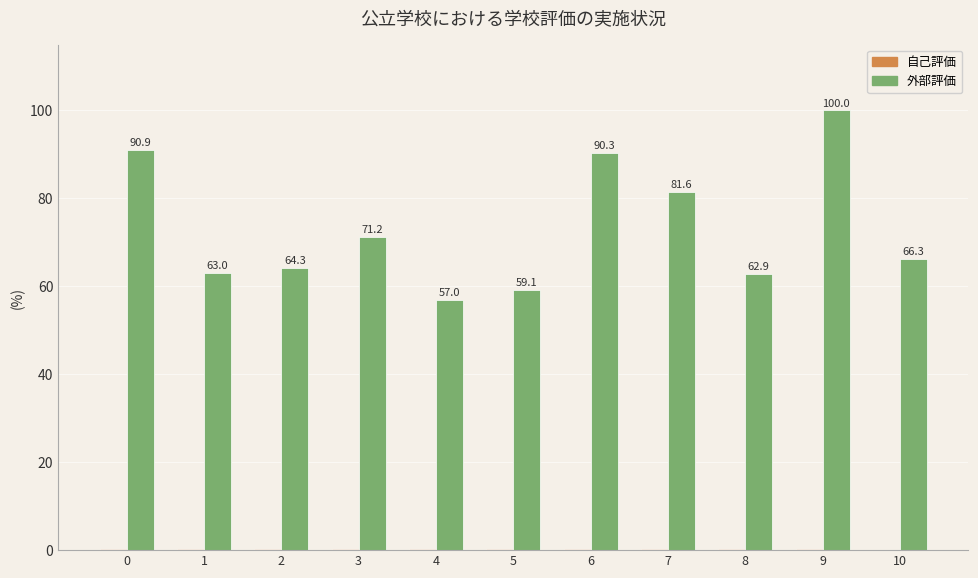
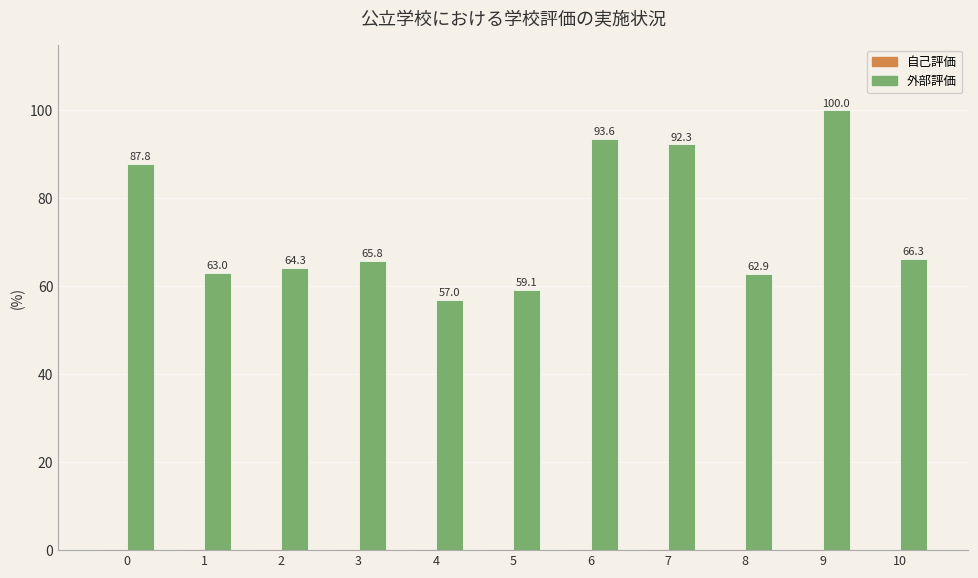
  {
    "外部評価": {
-     "0": 90.9,
+     "0": 87.8,
      "1": 63.0,
      "2": 64.3,
-     "3": 71.2,
+     "3": 65.8,
      "4": 57.0,
      "5": 59.1,
-     "6": 90.3,
-     "7": 81.6,
+     "6": 93.6,
+     "7": 92.3,
      "8": 62.9,
      "9": 100.0,
      "10": 66.3
    }
  }
